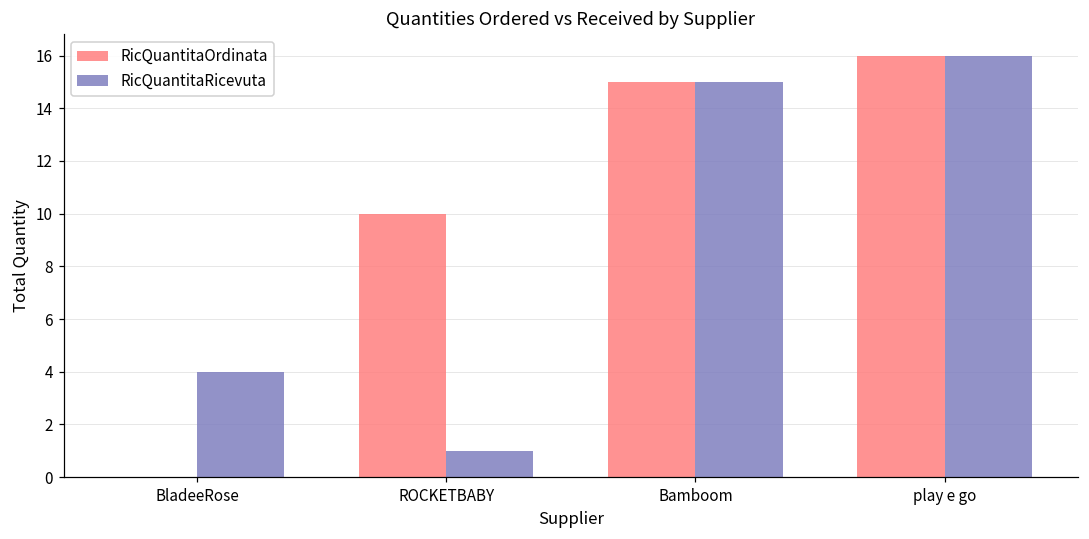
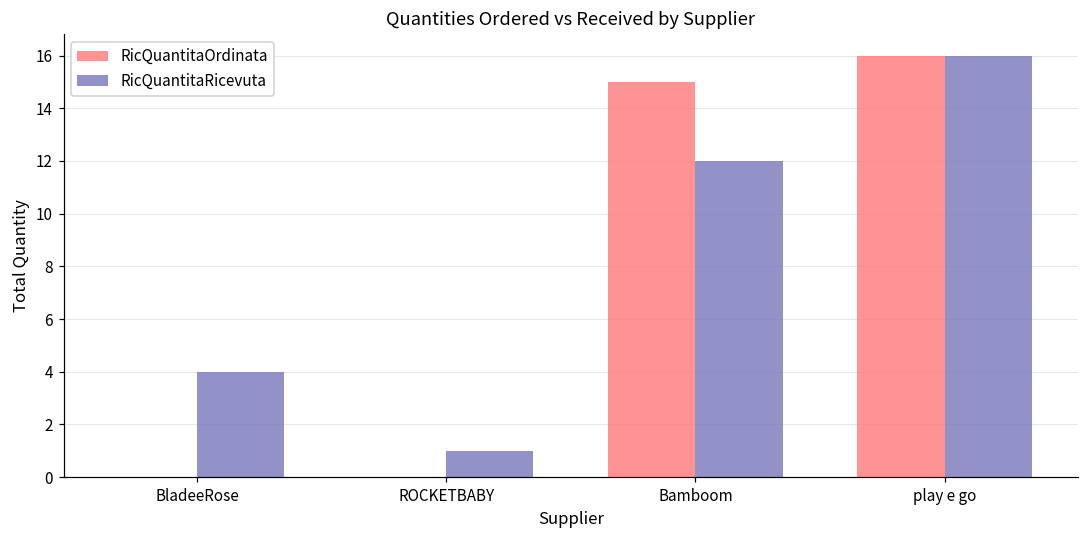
  {
    "RicQuantitaOrdinata": {
      "BladeeRose": 0,
-     "ROCKETBABY": 10,
+     "ROCKETBABY": 0,
      "Bamboom": 15,
      "play e go": 16
    },
    "RicQuantitaRicevuta": {
      "BladeeRose": 4,
      "ROCKETBABY": 1,
-     "Bamboom": 15,
+     "Bamboom": 12,
      "play e go": 16
    }
  }
